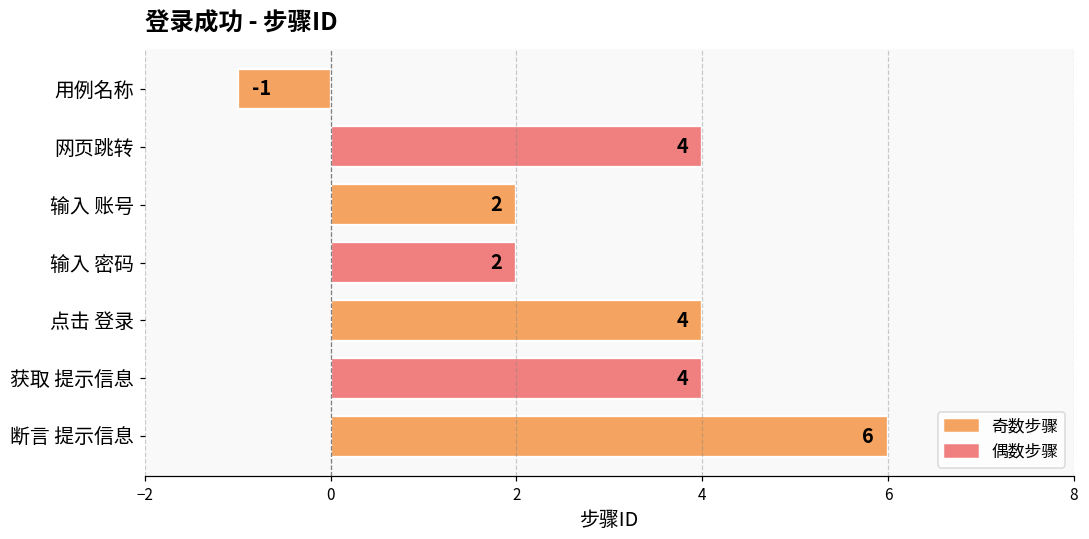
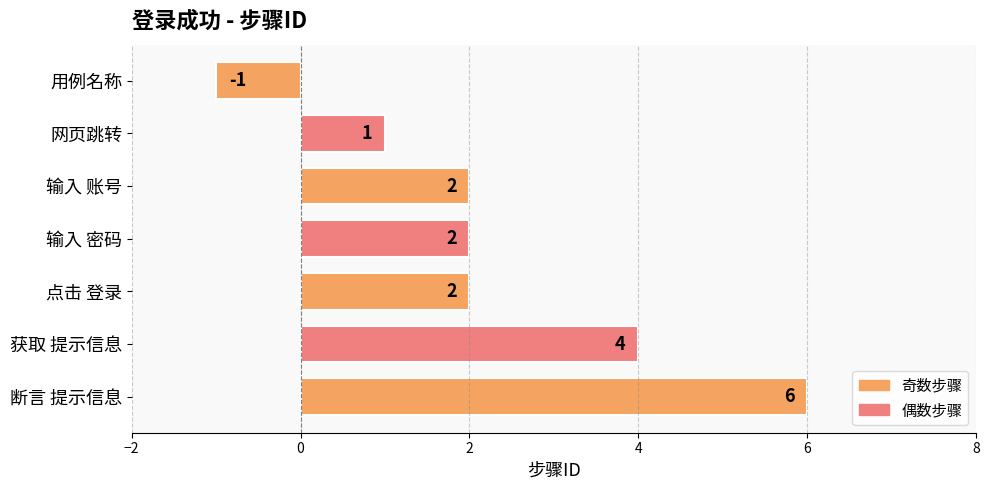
  {
    "用例名称": -1,
-   "网页跳转": 4,
+   "网页跳转": 1,
    "输入 账号": 2,
    "输入 密码": 2,
-   "点击 登录": 4,
+   "点击 登录": 2,
    "获取 提示信息": 4,
    "断言 提示信息": 6
  }
